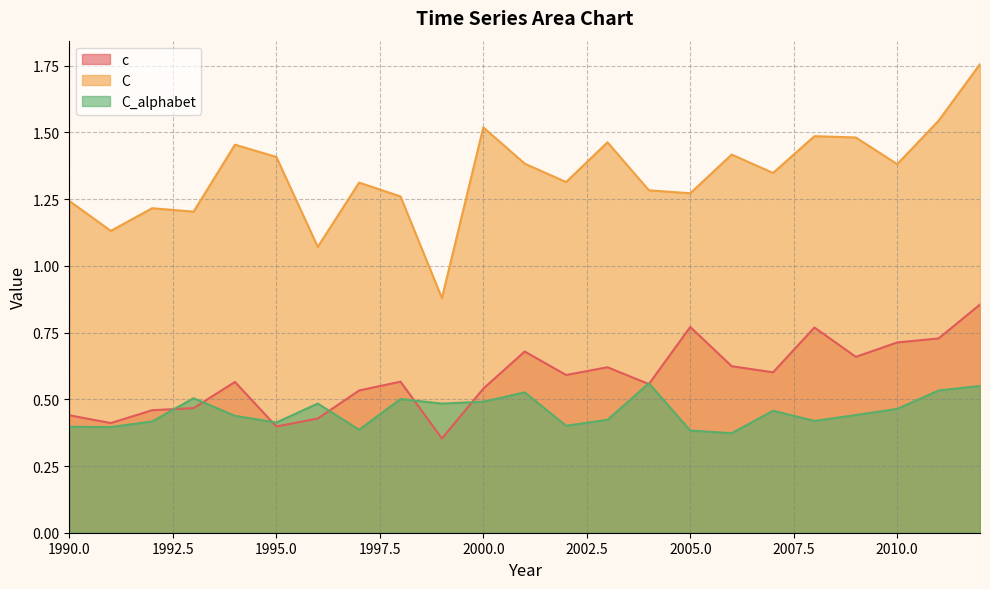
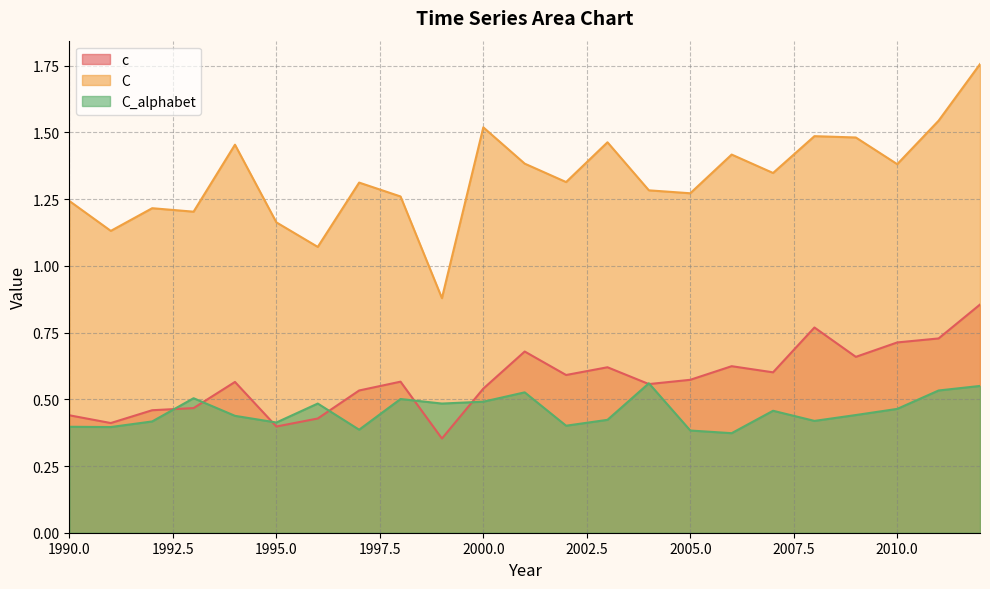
  {
    "c": {
      "1990.0": 0.44,
      "1995.0": 0.40,
      "2000.0": 0.54,
-     "2005.0": 0.77,
+     "2005.0": 0.57,
      "2010.0": 0.71
    },
    "C": {
      "1990.0": 1.24,
-     "1995.0": 1.41,
+     "1995.0": 1.16,
      "2000.0": 1.52,
      "2005.0": 1.27,
      "2010.0": 1.38
    },
    "C_alphabet": {
      "1990.0": 0.40,
      "1995.0": 0.41,
      "2000.0": 0.49,
      "2005.0": 0.38,
      "2010.0": 0.46
    }
  }
